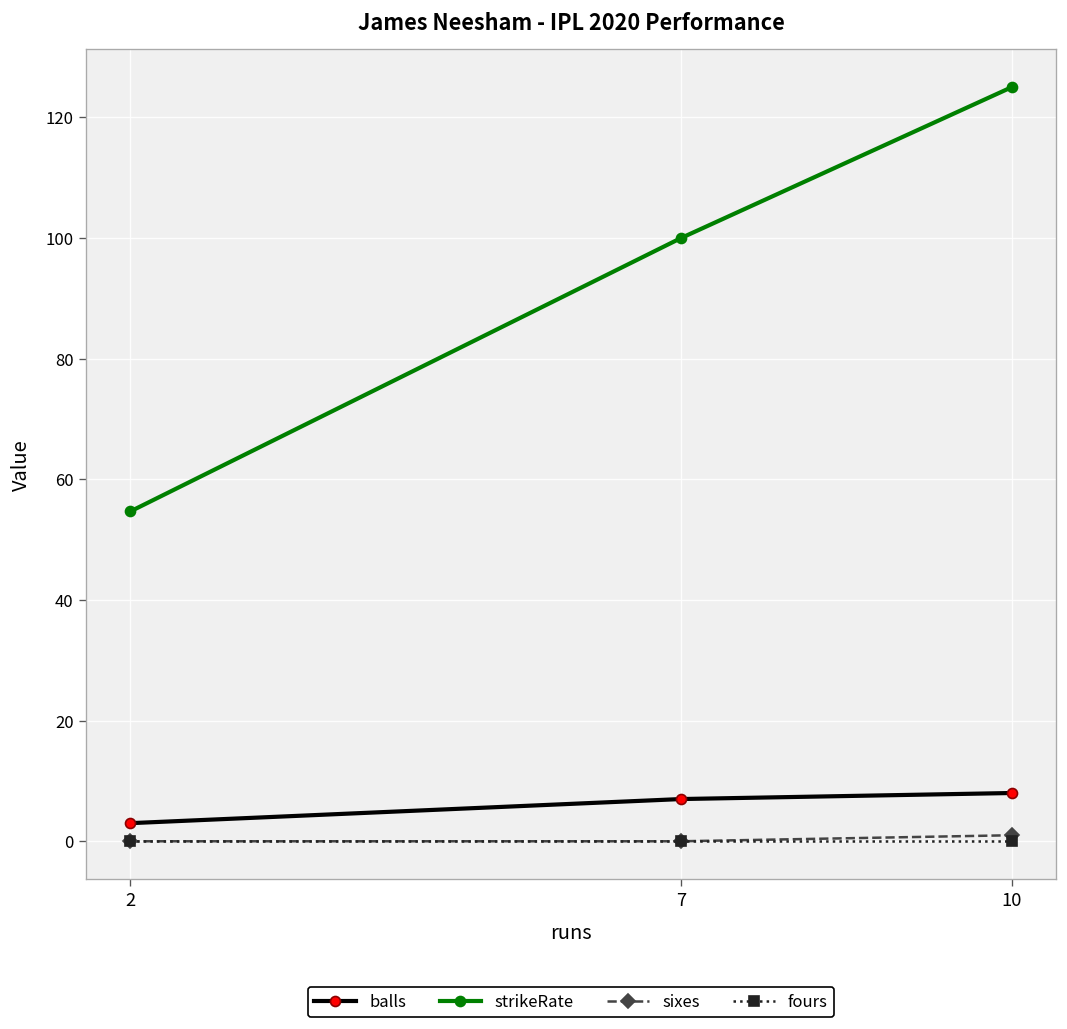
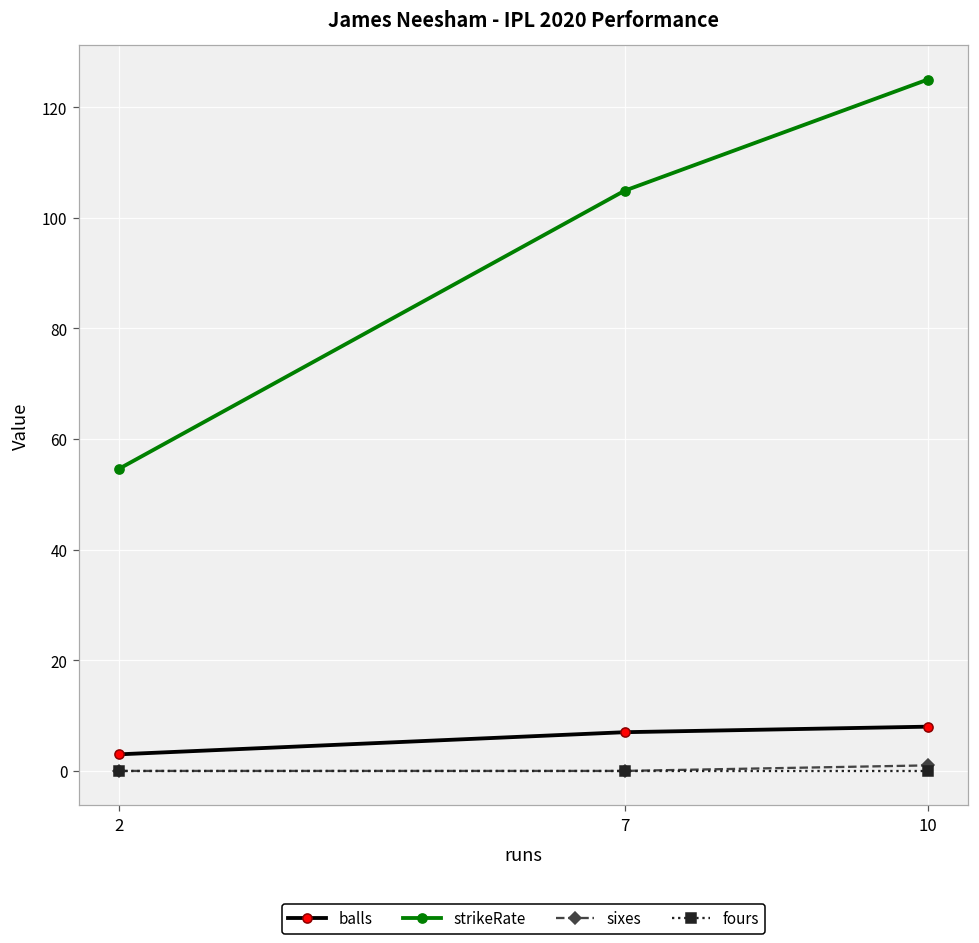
  {
    "strikeRate": {
      "2": 55,
-     "7": 100,
+     "7": 105,
      "10": 125
    }
  }
